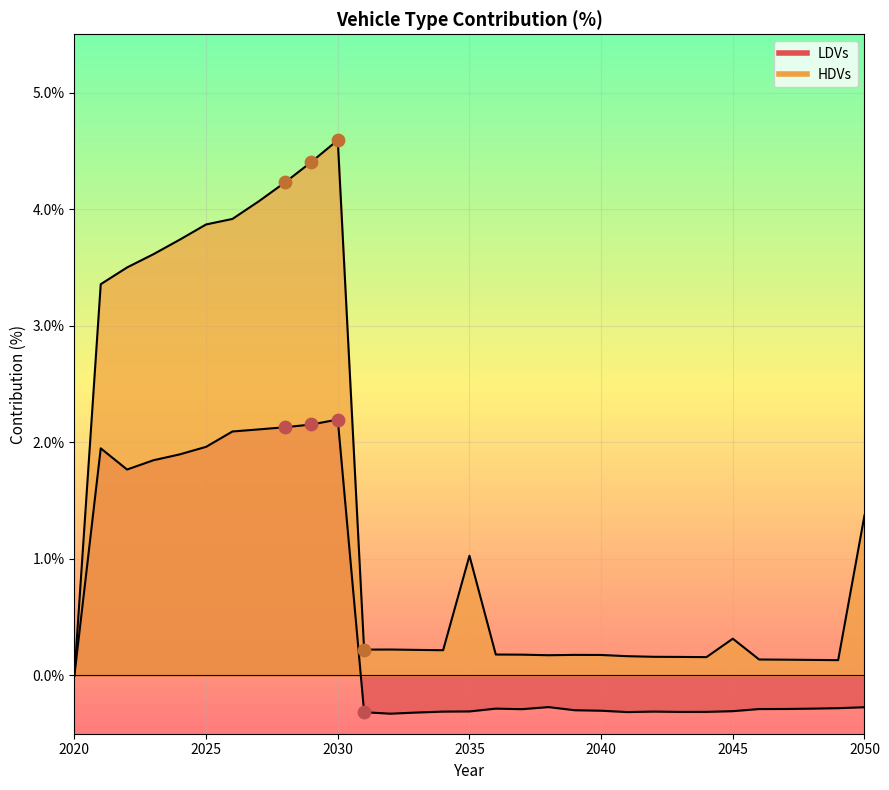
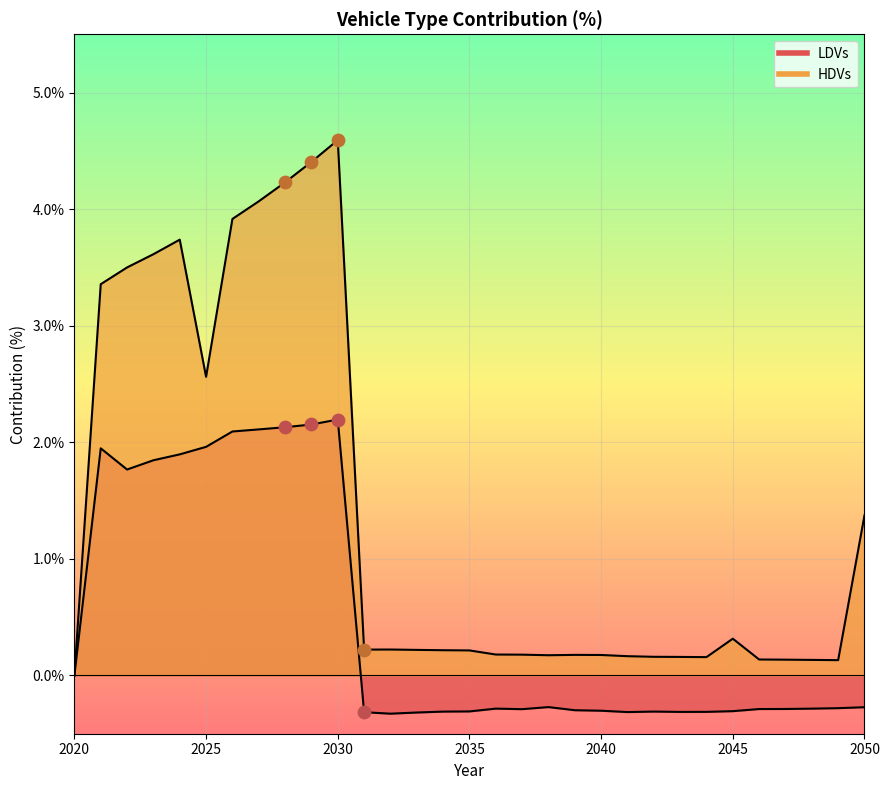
  {
    "HDVs": {
-     "2025": "3.87%",
-     "2035": "1.03%",
+     "2025": "2.56%",
+     "2035": "0.21%",
      "2040": "0.18%",
      "2045": "0.32%",
      "2050": "1.37%"
    }
  }
